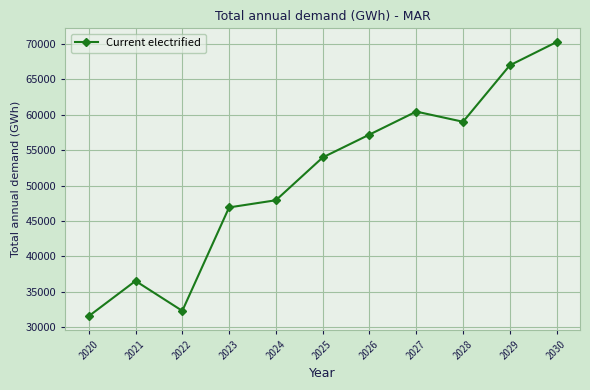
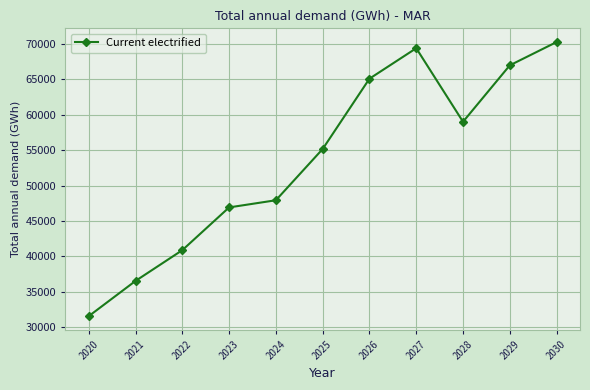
  {
    "2020": 32000,
    "2021": 37000,
-   "2022": 32000,
+   "2022": 41000,
    "2023": 47000,
    "2024": 48000,
-   "2025": 54000,
-   "2026": 57000,
-   "2027": 60000,
+   "2025": 55000,
+   "2026": 65000,
+   "2027": 69000,
    "2028": 59000,
    "2029": 67000,
    "2030": 70000
  }
